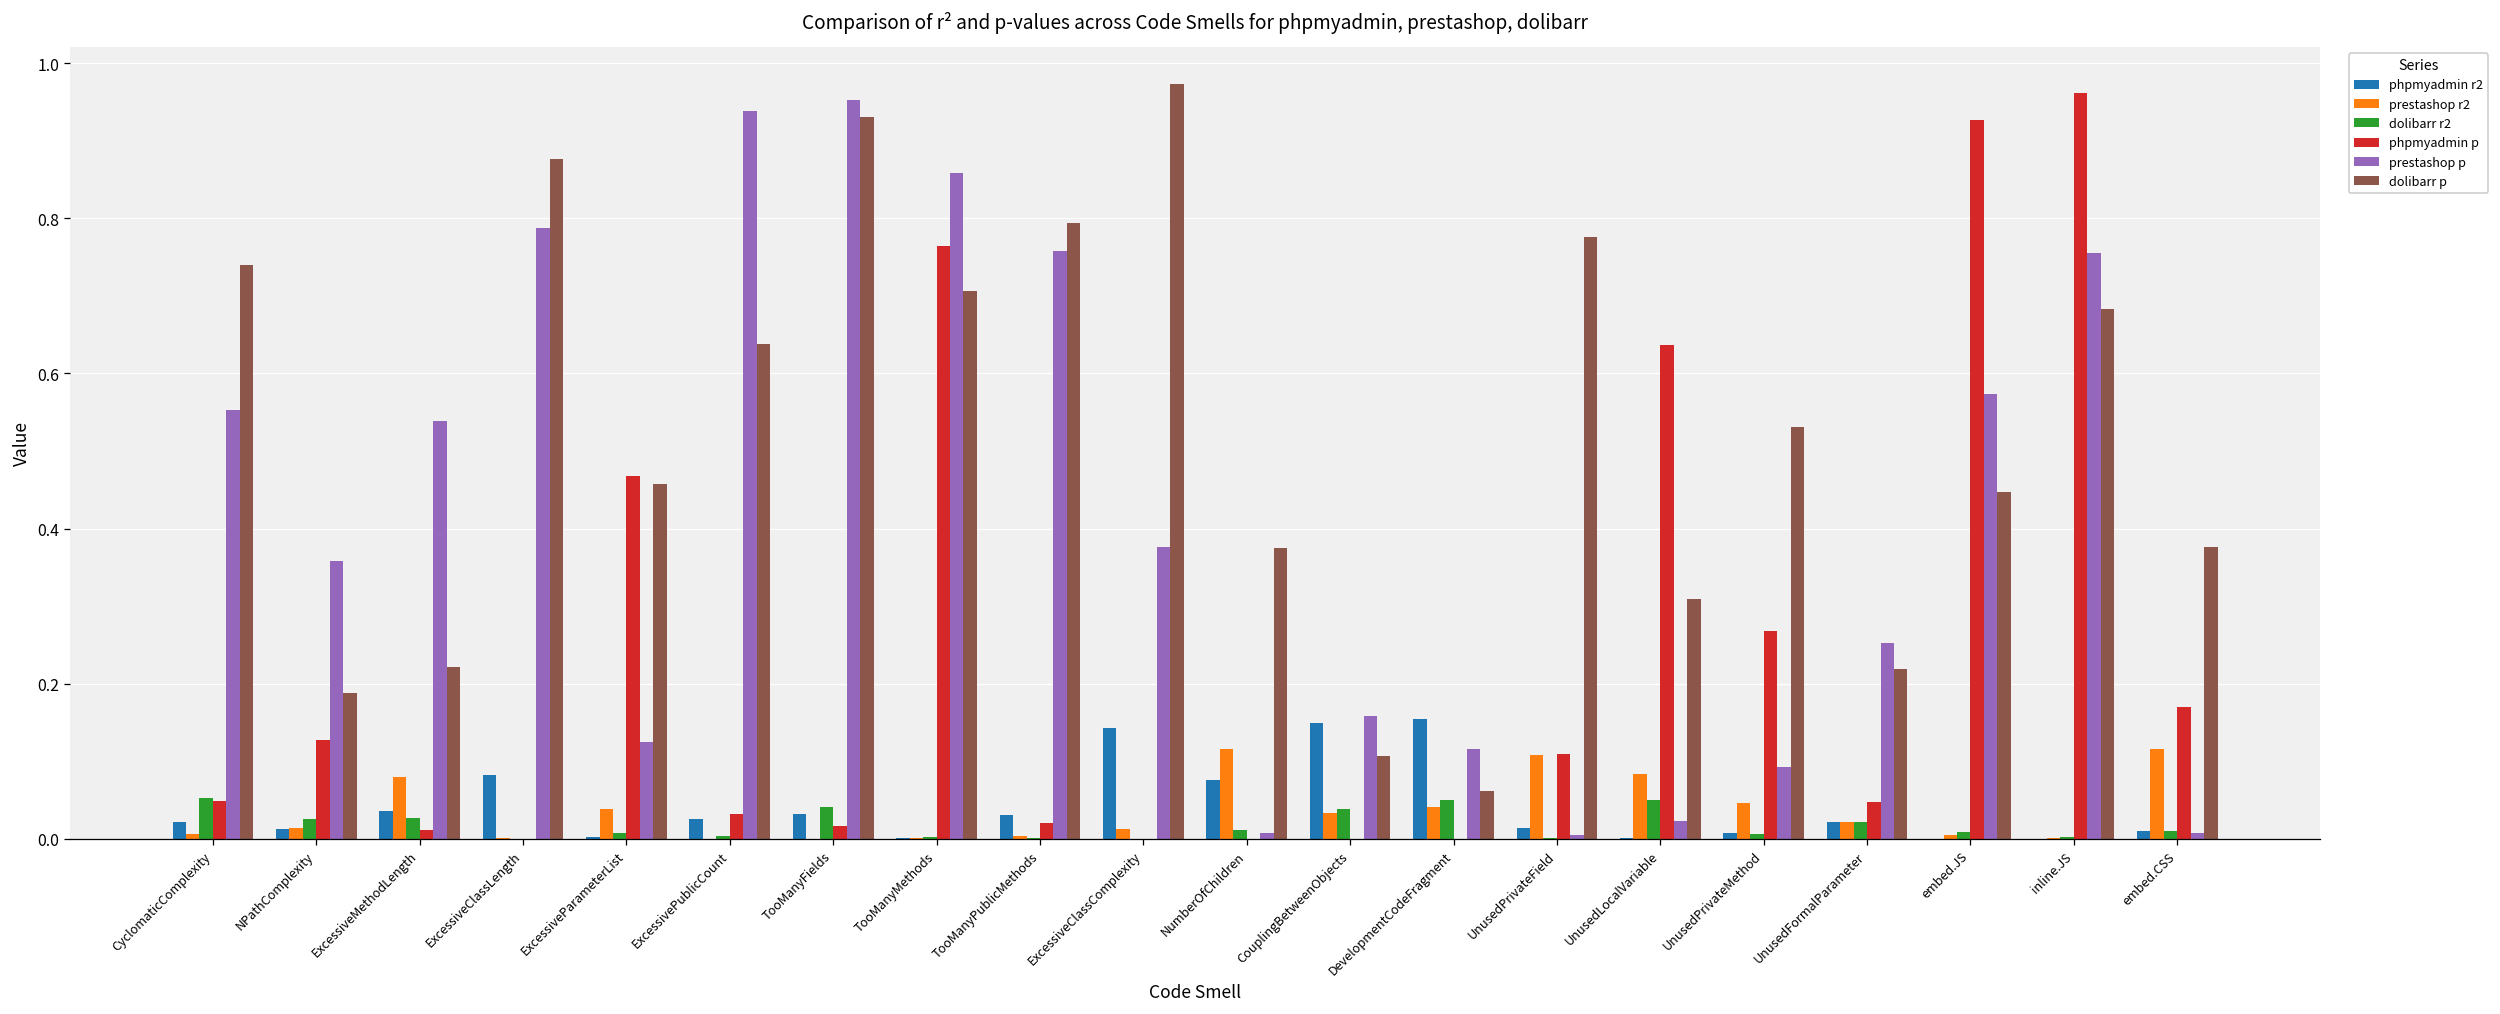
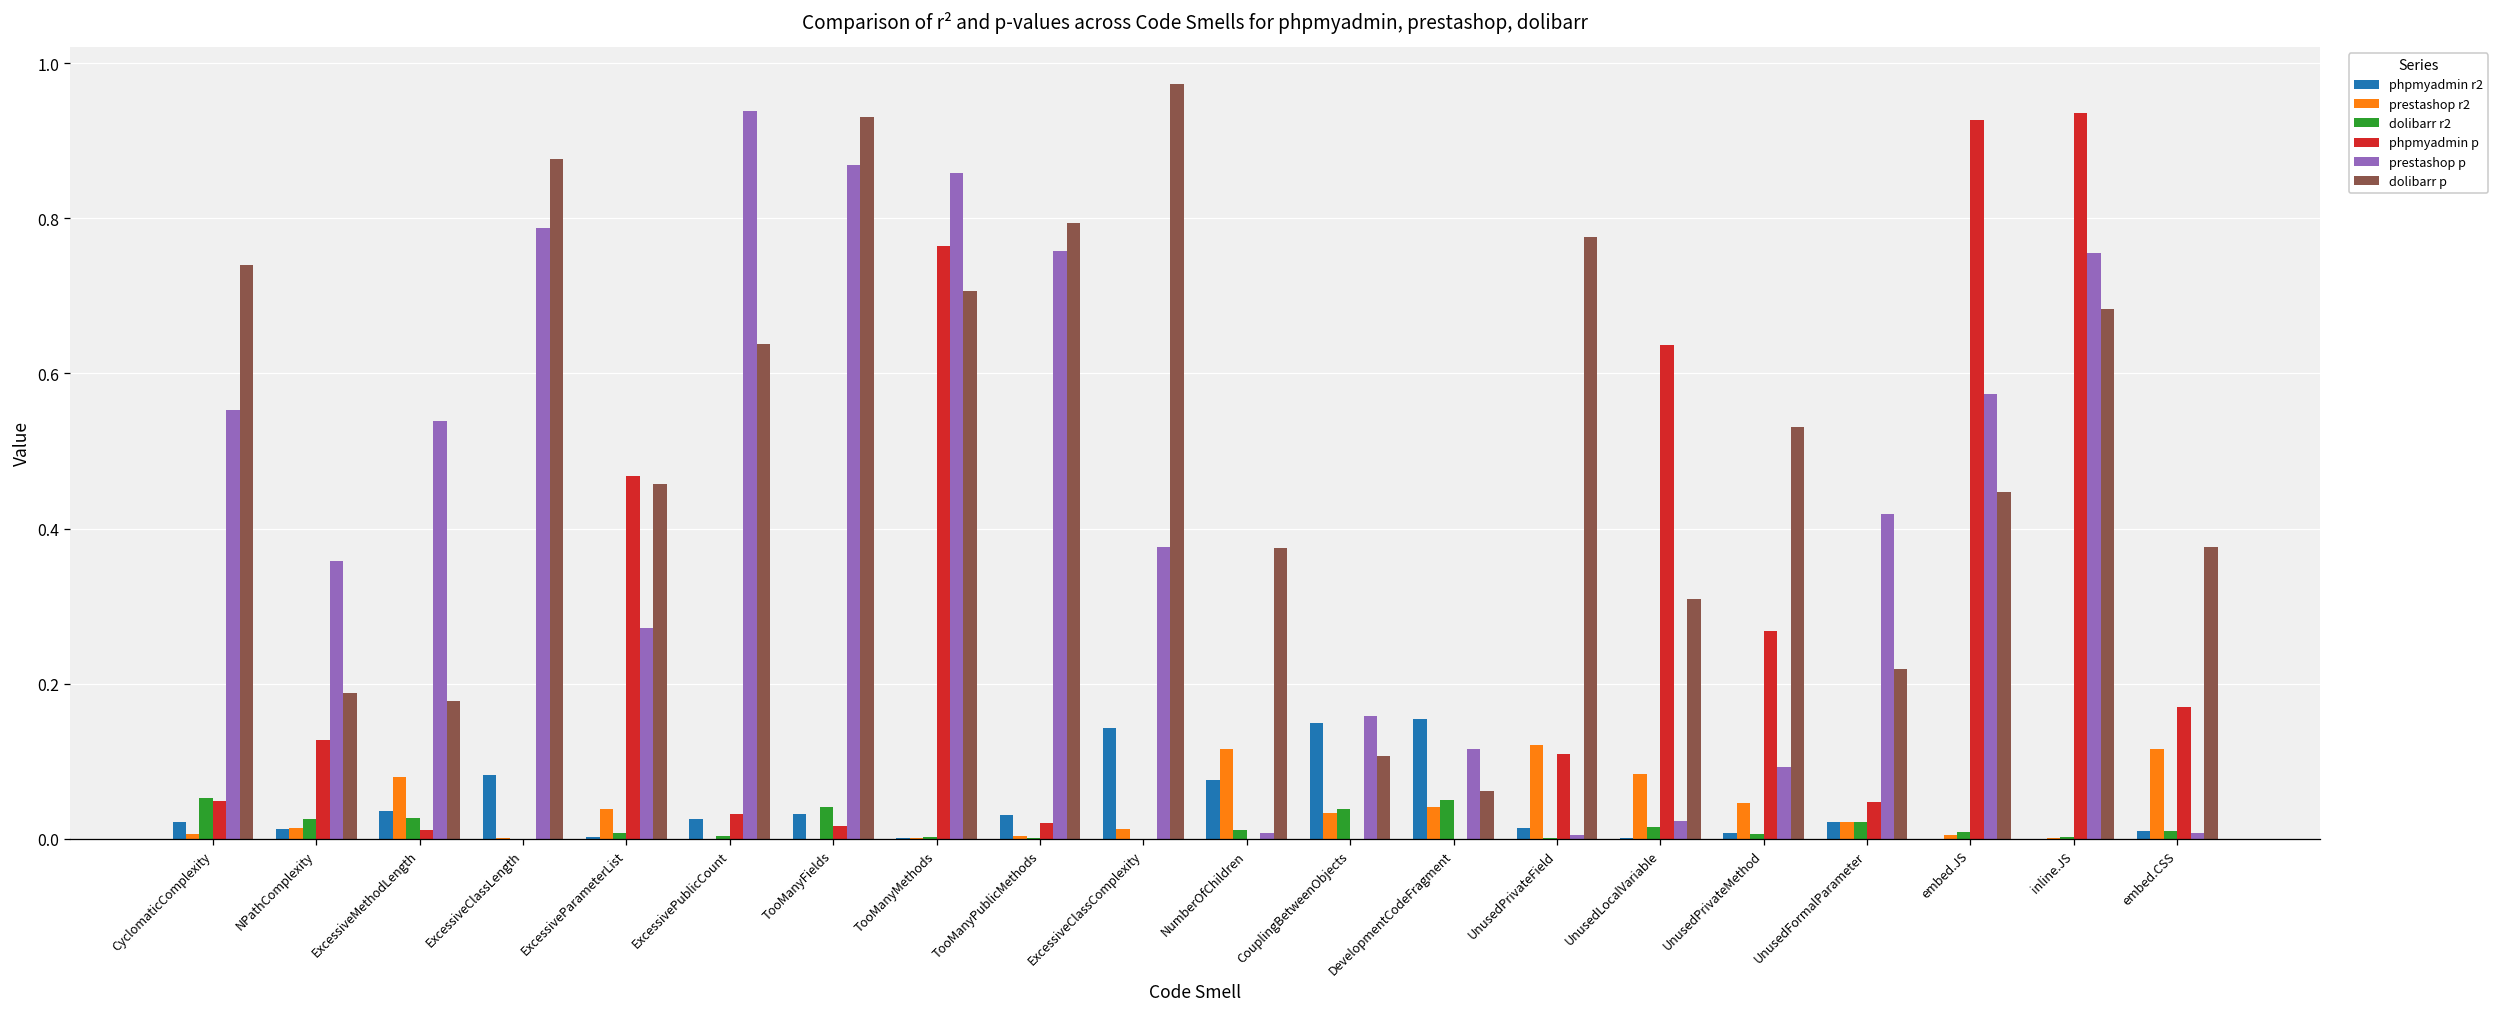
  {
    "phpmyadmin r2": {
      "CyclomaticComplexity": 0.02,
      "NPathComplexity": 0.01,
      "ExcessiveMethodLength": 0.04,
      "ExcessiveClassLength": 0.08,
      "ExcessivePublicCount": 0.03,
      "TooManyFields": 0.03,
      "TooManyPublicMethods": 0.03,
      "ExcessiveClassComplexity": 0.14,
      "NumberOfChildren": 0.08,
      "CouplingBetweenObjects": 0.15,
      "DevelopmentCodeFragment": 0.15,
      "UnusedPrivateField": 0.01,
      "UnusedPrivateMethod": 0.01,
      "UnusedFormalParameter": 0.02,
      "embed.CSS": 0.01
    },
    "prestashop r2": {
      "CyclomaticComplexity": 0.01,
      "NPathComplexity": 0.01,
      "ExcessiveMethodLength": 0.08,
      "ExcessiveParameterList": 0.04,
      "ExcessiveClassComplexity": 0.01,
      "NumberOfChildren": 0.12,
      "CouplingBetweenObjects": 0.03,
      "DevelopmentCodeFragment": 0.04,
-     "UnusedPrivateField": 0.11,
+     "UnusedPrivateField": 0.12,
      "UnusedLocalVariable": 0.08,
      "UnusedPrivateMethod": 0.05,
      "UnusedFormalParameter": 0.02,
      "embed.JS": 0.01,
      "embed.CSS": 0.12
    },
    "dolibarr r2": {
      "CyclomaticComplexity": 0.05,
      "NPathComplexity": 0.03,
      "ExcessiveMethodLength": 0.03,
      "ExcessiveParameterList": 0.01,
      "TooManyFields": 0.04,
      "NumberOfChildren": 0.01,
      "CouplingBetweenObjects": 0.04,
      "DevelopmentCodeFragment": 0.05,
-     "UnusedLocalVariable": 0.05,
+     "UnusedLocalVariable": 0.02,
      "UnusedPrivateMethod": 0.01,
      "UnusedFormalParameter": 0.02,
      "embed.JS": 0.01,
      "embed.CSS": 0.01
    },
    "phpmyadmin p": {
      "CyclomaticComplexity": 0.05,
      "NPathComplexity": 0.13,
      "ExcessiveMethodLength": 0.01,
      "ExcessiveParameterList": 0.47,
      "ExcessivePublicCount": 0.03,
      "TooManyFields": 0.02,
      "TooManyMethods": 0.76,
      "TooManyPublicMethods": 0.02,
      "UnusedPrivateField": 0.11,
      "UnusedLocalVariable": 0.64,
      "UnusedPrivateMethod": 0.27,
      "UnusedFormalParameter": 0.05,
      "embed.JS": 0.93,
-     "inline.JS": 0.96,
+     "inline.JS": 0.94,
      "embed.CSS": 0.17
    },
    "prestashop p": {
      "CyclomaticComplexity": 0.55,
      "NPathComplexity": 0.36,
      "ExcessiveMethodLength": 0.54,
      "ExcessiveClassLength": 0.79,
-     "ExcessiveParameterList": 0.13,
+     "ExcessiveParameterList": 0.27,
      "ExcessivePublicCount": 0.94,
-     "TooManyFields": 0.95,
+     "TooManyFields": 0.87,
      "TooManyMethods": 0.86,
      "TooManyPublicMethods": 0.76,
      "ExcessiveClassComplexity": 0.38,
      "NumberOfChildren": 0.01,
      "CouplingBetweenObjects": 0.16,
      "DevelopmentCodeFragment": 0.12,
      "UnusedPrivateField": 0.01,
      "UnusedLocalVariable": 0.02,
      "UnusedPrivateMethod": 0.09,
-     "UnusedFormalParameter": 0.25,
+     "UnusedFormalParameter": 0.42,
      "embed.JS": 0.57,
      "inline.JS": 0.76,
      "embed.CSS": 0.01
    },
    "dolibarr p": {
      "CyclomaticComplexity": 0.74,
      "NPathComplexity": 0.19,
-     "ExcessiveMethodLength": 0.22,
+     "ExcessiveMethodLength": 0.18,
      "ExcessiveClassLength": 0.88,
      "ExcessiveParameterList": 0.46,
      "ExcessivePublicCount": 0.64,
      "TooManyFields": 0.93,
      "TooManyMethods": 0.71,
      "TooManyPublicMethods": 0.79,
      "ExcessiveClassComplexity": 0.97,
      "NumberOfChildren": 0.37,
      "CouplingBetweenObjects": 0.11,
      "DevelopmentCodeFragment": 0.06,
      "UnusedPrivateField": 0.78,
      "UnusedLocalVariable": 0.31,
      "UnusedPrivateMethod": 0.53,
      "UnusedFormalParameter": 0.22,
      "embed.JS": 0.45,
      "inline.JS": 0.68,
      "embed.CSS": 0.38
    }
  }
